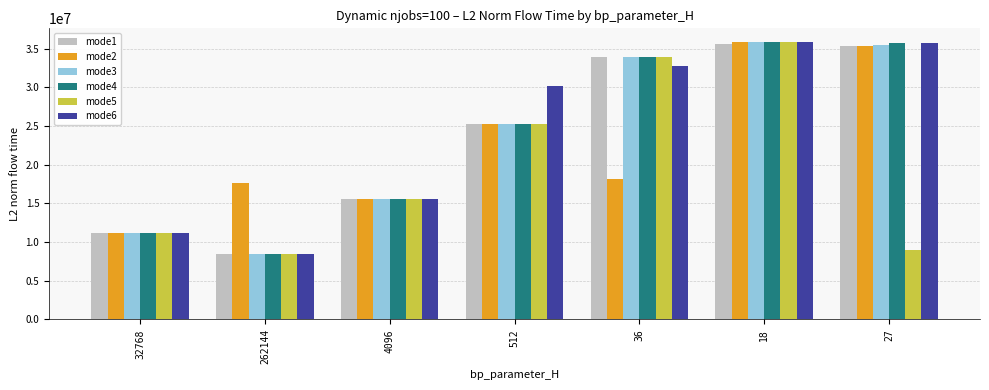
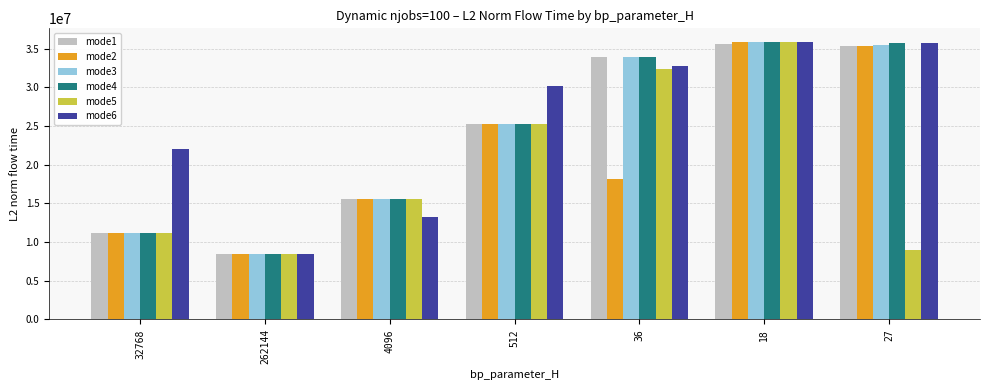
  {
    "mode2": {
      "32768": 11000000,
-     "262144": 18000000,
+     "262144": 8000000,
      "4096": 16000000,
      "512": 25000000,
      "36": 18000000,
      "18": 36000000,
      "27": 35000000
    },
    "mode4": {
      "32768": 11000000,
      "262144": 8000000,
      "4096": 16000000,
      "512": 25000000,
      "36": 34000000,
      "18": 36000000,
      "27": 36000000
    },
    "mode5": {
      "32768": 11000000,
      "262144": 8000000,
      "4096": 16000000,
      "512": 25000000,
-     "36": 34000000,
+     "36": 32000000,
      "18": 36000000,
      "27": 9000000
    },
    "mode6": {
-     "32768": 11000000,
+     "32768": 22000000,
      "262144": 8000000,
-     "4096": 16000000,
+     "4096": 13000000,
      "512": 30000000,
      "36": 33000000,
      "18": 36000000,
      "27": 36000000
    }
  }
